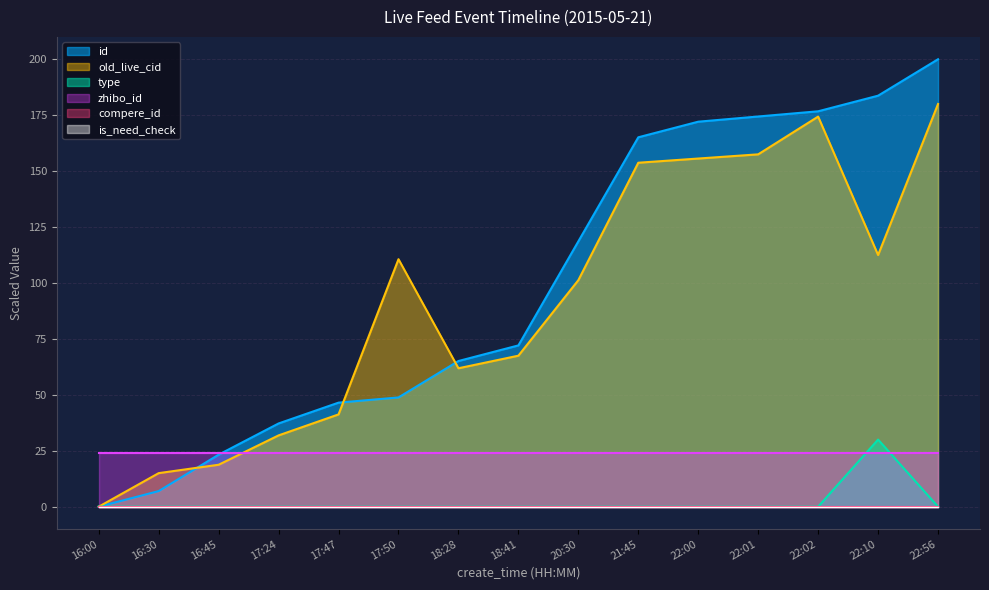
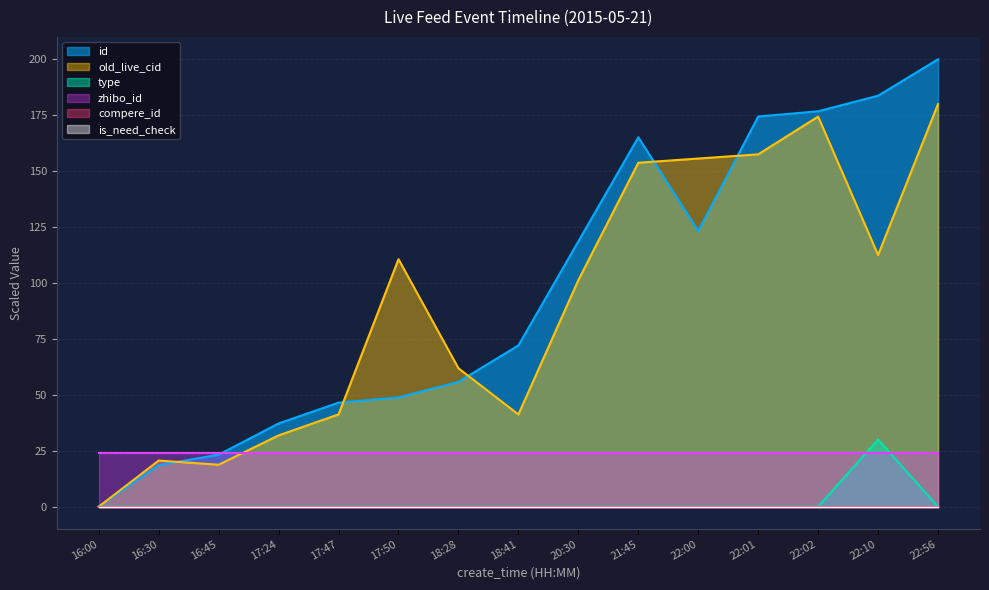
  {
    "id": {
-     "16:30": 7,
+     "16:30": 19,
      "17:24": 37,
      "17:47": 47,
      "17:50": 49,
-     "18:28": 65,
+     "18:28": 56,
      "18:41": 72,
      "20:30": 119,
      "21:45": 165,
-     "22:00": 172,
+     "22:00": 123,
      "22:01": 174,
      "22:02": 177,
      "22:10": 184,
      "22:56": 200
    },
    "old_live_cid": {
-     "16:30": 15,
+     "16:30": 21,
      "16:45": 19,
      "17:24": 32,
      "17:47": 41,
      "17:50": 111,
      "18:28": 62,
-     "18:41": 68,
+     "18:41": 41,
      "20:30": 101,
      "21:45": 154,
      "22:00": 156,
      "22:01": 158,
      "22:02": 174,
      "22:10": 113,
      "22:56": 180
    },
    "type": {
      "22:10": 30
    },
    "zhibo_id": {
      "16:00": 24,
      "16:30": 24,
      "17:24": 24,
      "17:47": 24,
      "17:50": 24,
      "18:28": 24,
      "18:41": 24,
      "20:30": 24,
      "21:45": 24,
      "22:00": 24,
      "22:01": 24,
      "22:02": 24,
      "22:10": 24,
      "22:56": 24
    },
    "is_need_check": {
      "22:10": 0
    }
  }
